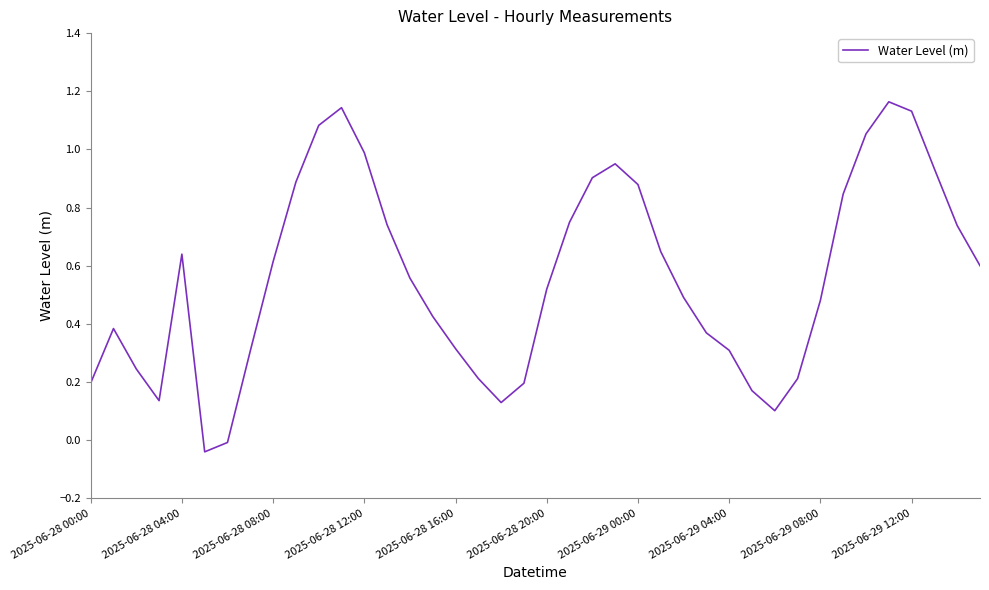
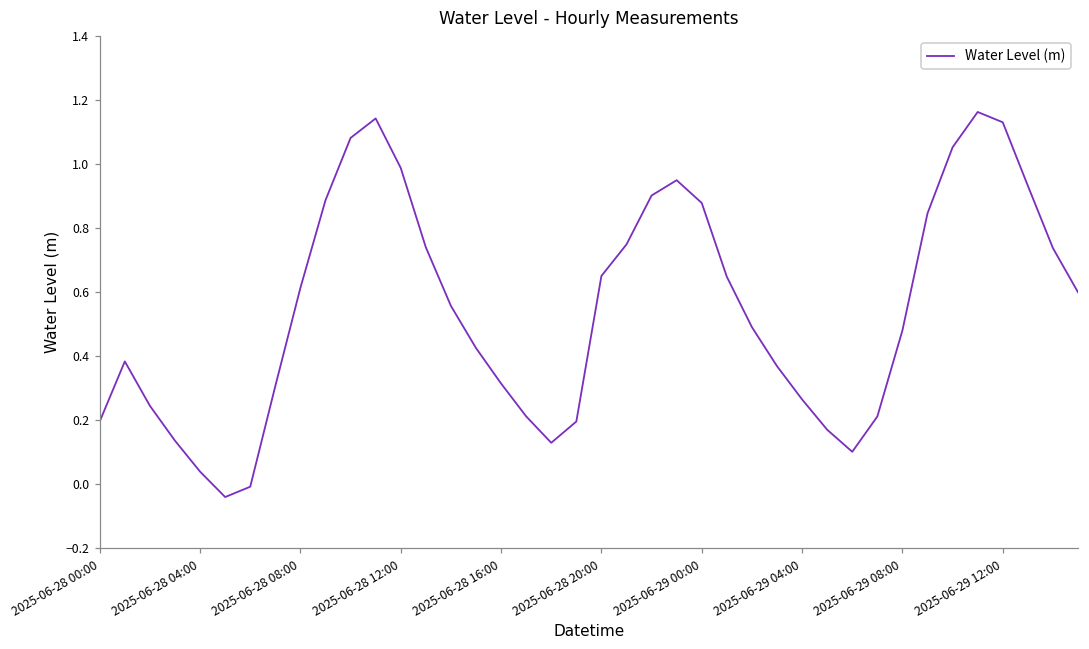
  {
    "2025-06-28 00:00": 0.20,
-   "2025-06-28 04:00": 0.64,
+   "2025-06-28 04:00": 0.04,
    "2025-06-28 08:00": 0.61,
    "2025-06-28 12:00": 0.99,
    "2025-06-28 16:00": 0.31,
-   "2025-06-28 20:00": 0.52,
+   "2025-06-28 20:00": 0.65,
    "2025-06-29 00:00": 0.88,
-   "2025-06-29 04:00": 0.31,
+   "2025-06-29 04:00": 0.26,
    "2025-06-29 08:00": 0.48,
    "2025-06-29 12:00": 1.13
  }
